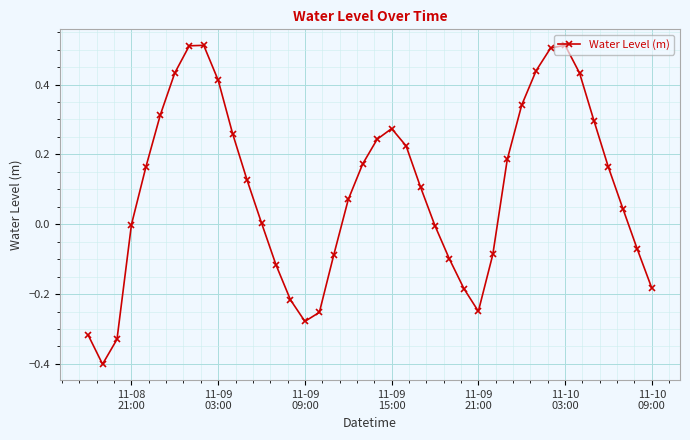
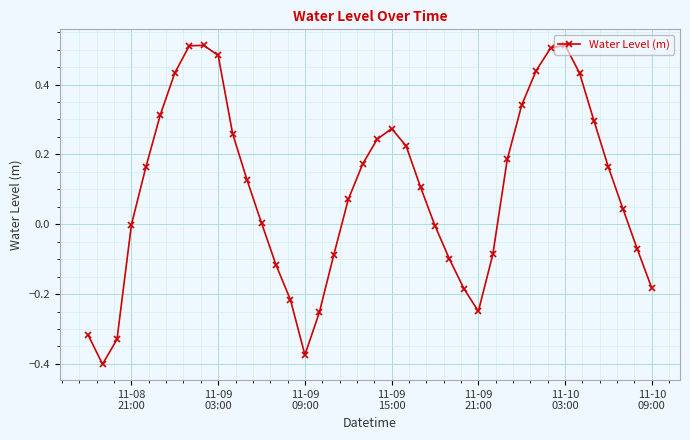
  {
    "11-08 21:00": 0.00,
-   "11-09 03:00": 0.41,
-   "11-09 09:00": -0.28,
+   "11-09 03:00": 0.48,
+   "11-09 09:00": -0.37,
    "11-09 15:00": 0.27,
    "11-09 21:00": -0.25,
    "11-10 09:00": -0.18
  }
